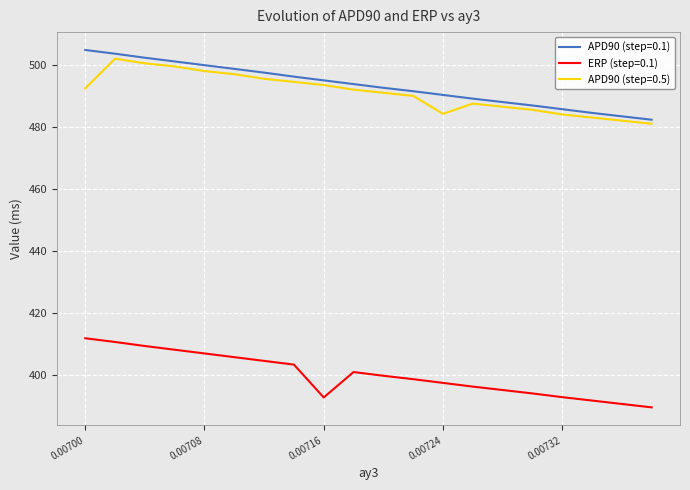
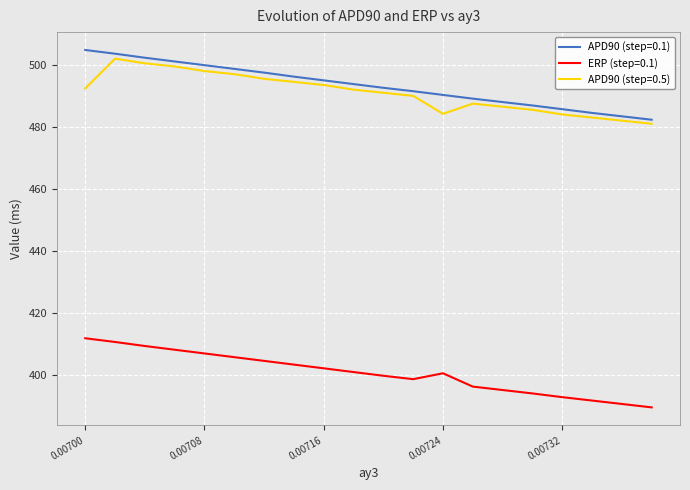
  {
    "APD90 (step=0.1)": {
      "0.00700": 505,
      "0.00708": 500,
      "0.00716": 495,
      "0.00724": 490,
      "0.00732": 486
    },
    "ERP (step=0.1)": {
      "0.00700": 412,
      "0.00708": 407,
-     "0.00716": 393,
-     "0.00724": 397,
+     "0.00716": 402,
+     "0.00724": 401,
      "0.00732": 393
    },
    "APD90 (step=0.5)": {
      "0.00700": 492,
      "0.00708": 498,
      "0.00716": 494,
      "0.00724": 484,
      "0.00732": 484
    }
  }
